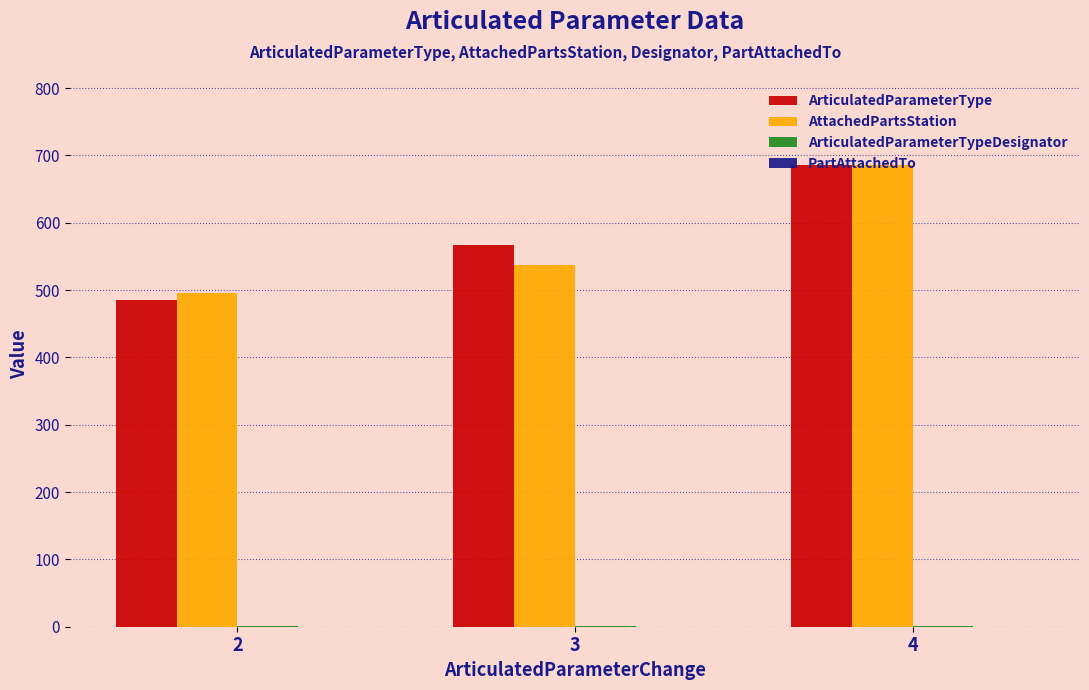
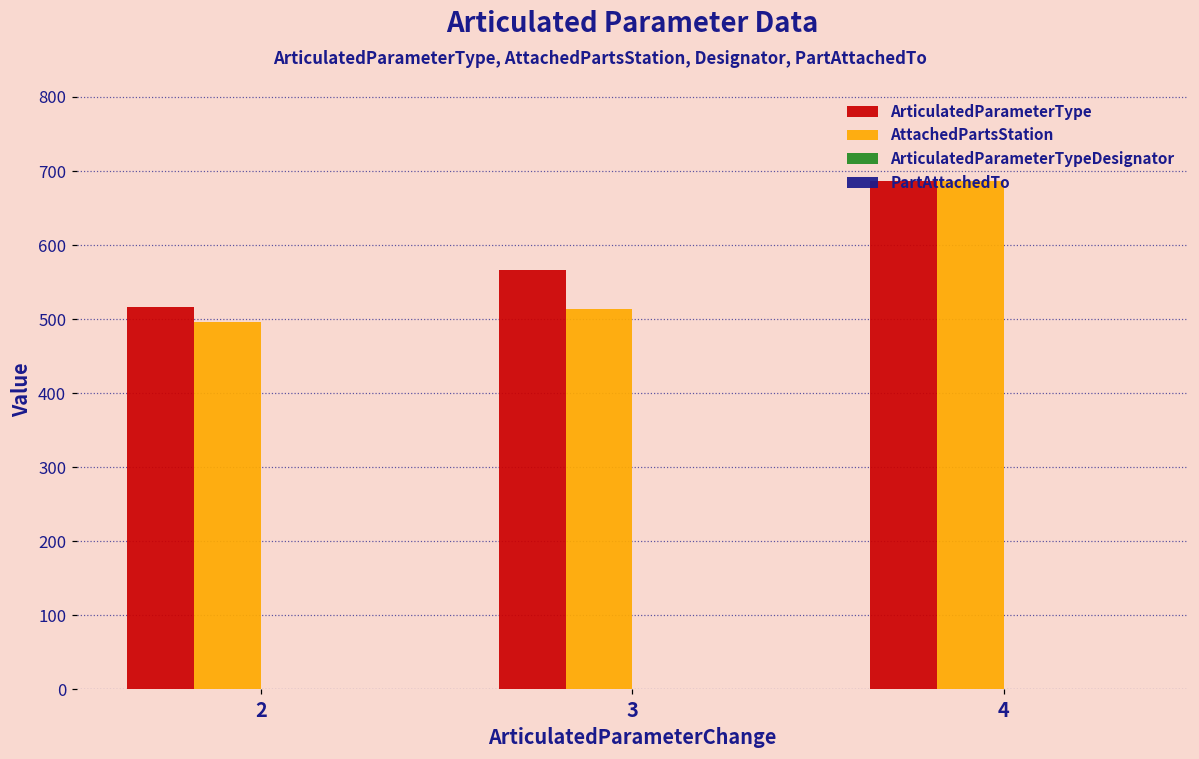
  {
    "ArticulatedParameterType": {
-     "2": 490,
+     "2": 520,
      "3": 570
    },
    "AttachedPartsStation": {
      "2": 500,
-     "3": 540
+     "3": 510
    },
    "PartAttachedTo": {
      "2": 0,
      "3": 0,
      "4": 0
    }
  }
